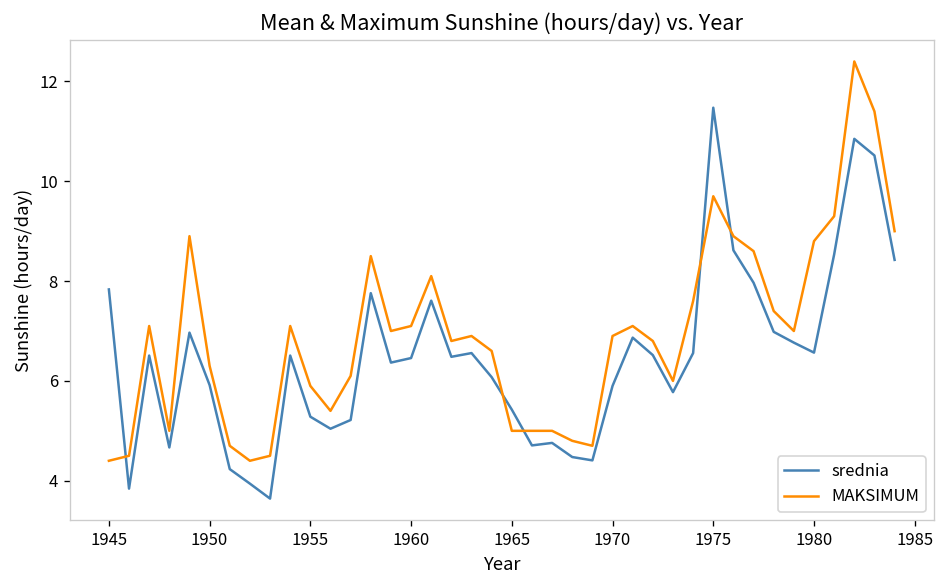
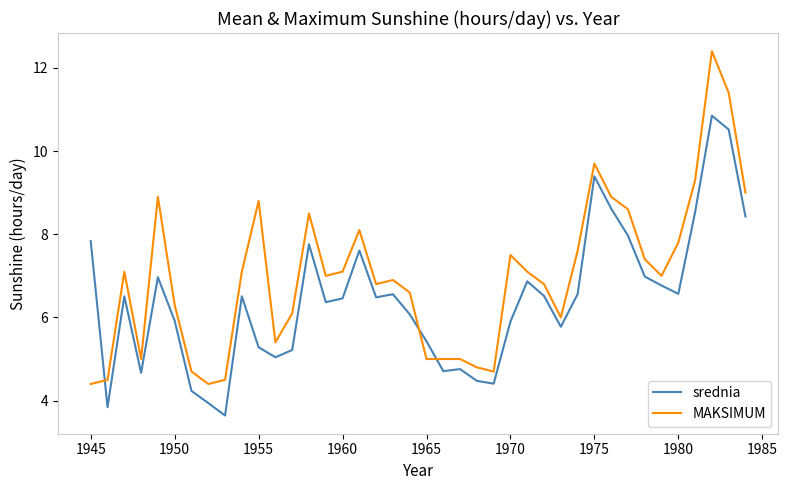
  {
    "srednia": {
      "1945": 7.8,
      "1950": 5.9,
      "1955": 5.3,
      "1960": 6.5,
      "1965": 5.4,
      "1970": 5.9,
-     "1975": 11.5,
+     "1975": 9.4,
      "1980": 6.6
    },
    "MAKSIMUM": {
      "1945": 4.4,
      "1950": 6.3,
-     "1955": 5.9,
+     "1955": 8.8,
      "1960": 7.1,
      "1965": 5.0,
-     "1970": 6.9,
+     "1970": 7.5,
      "1975": 9.7,
-     "1980": 8.8
+     "1980": 7.8
    }
  }
